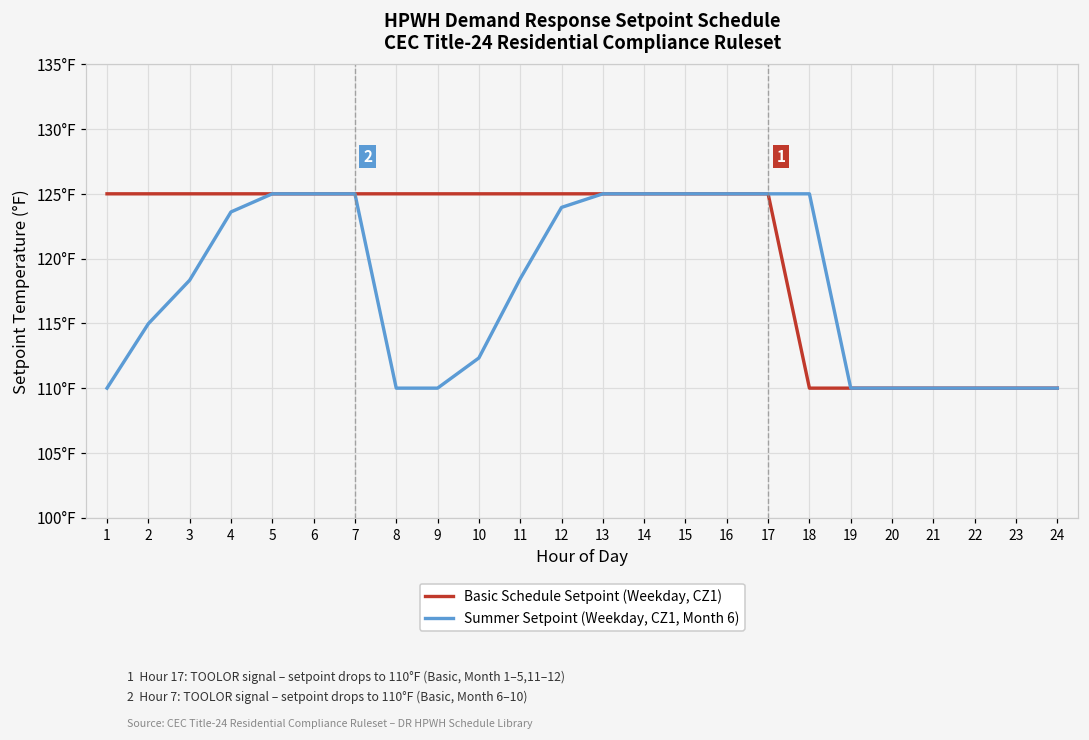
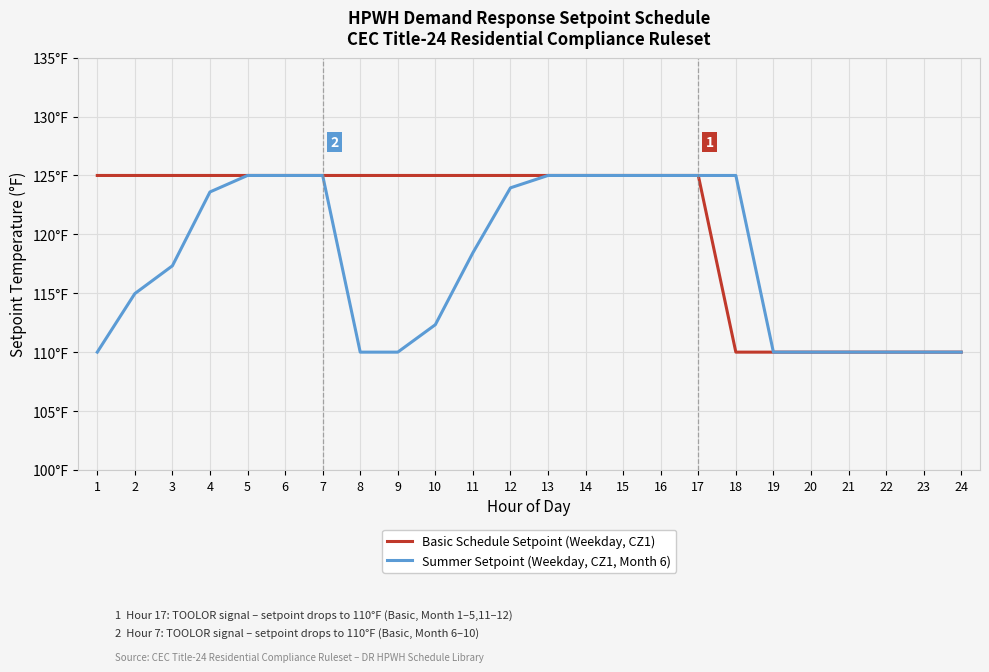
  {
    "Basic Schedule Setpoint (Weekday, CZ1)": {
      "1": "125.0°F",
      "2": "125.0°F",
      "3": "125.0°F",
      "4": "125.0°F",
      "8": "125.0°F",
      "9": "125.0°F",
      "10": "125.0°F",
      "11": "125.0°F",
      "12": "125.0°F",
      "18": "110.0°F"
    },
    "Summer Setpoint (Weekday, CZ1, Month 6)": {
      "1": "110.0°F",
      "2": "115.0°F",
-     "3": "118.3°F",
+     "3": "117.3°F",
      "4": "123.6°F",
      "8": "110.0°F",
      "9": "110.0°F",
      "10": "112.3°F",
      "11": "118.4°F",
      "12": "124.0°F",
      "18": "125.0°F"
    }
  }
